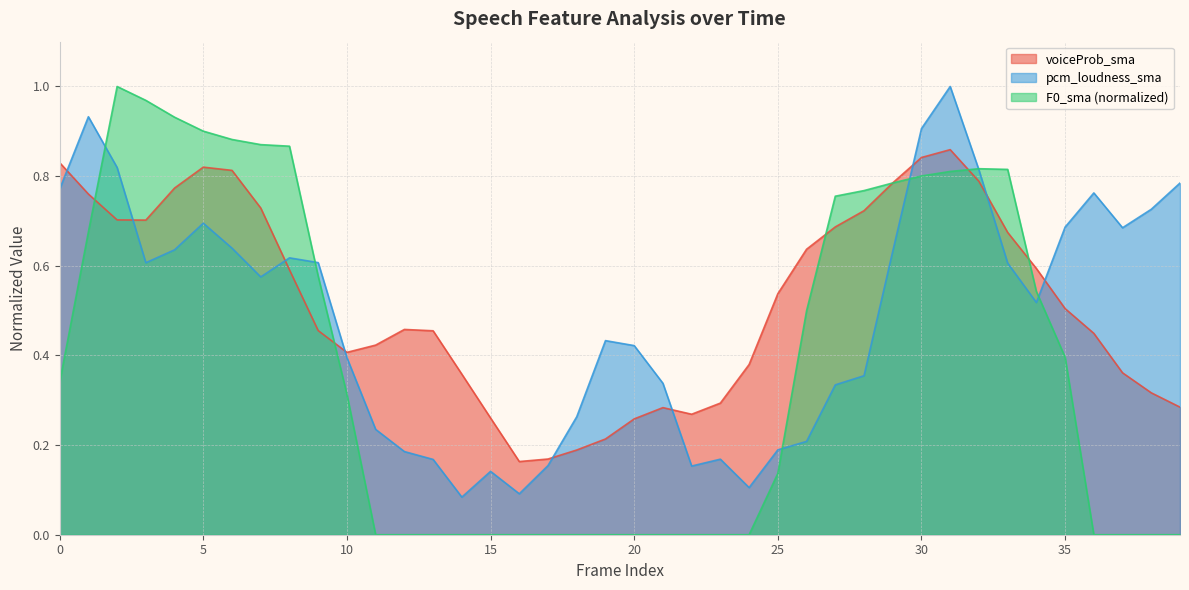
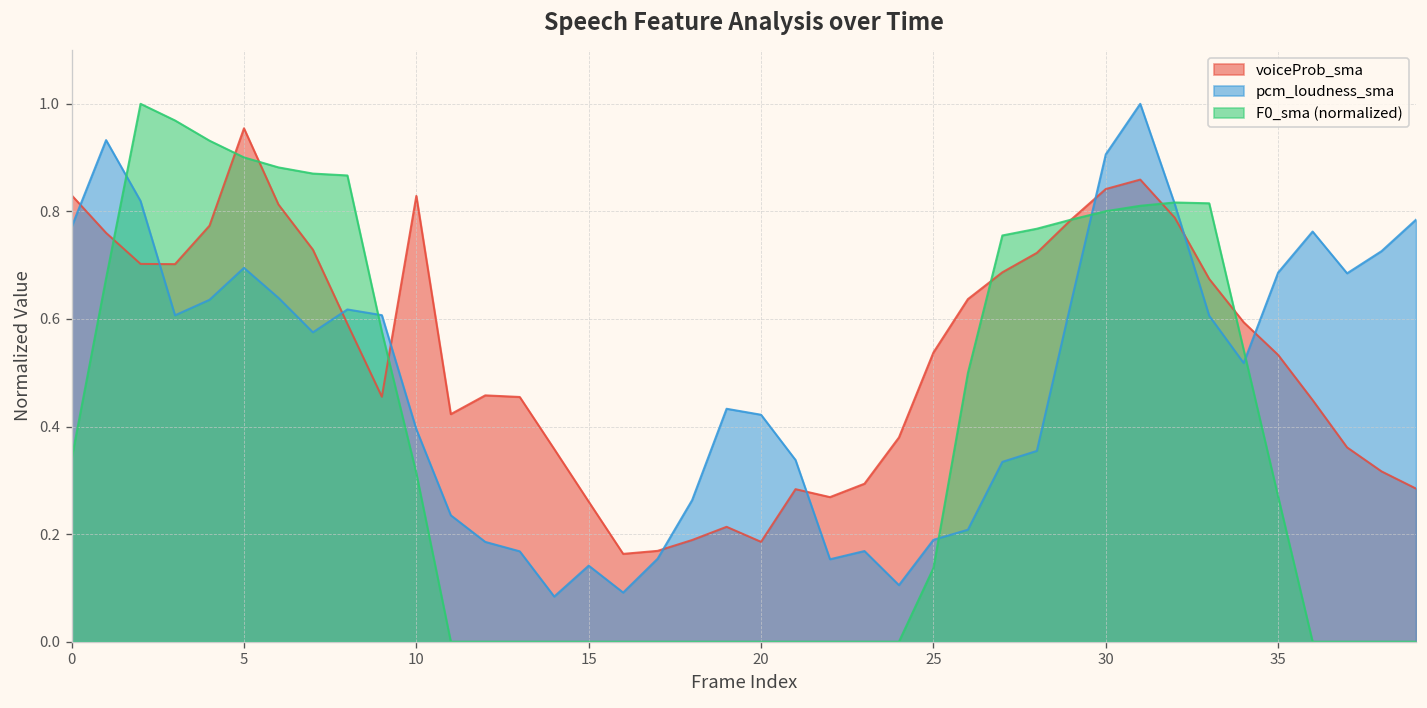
  {
    "voiceProb_sma": {
      "0": 0.83,
-     "5": 0.82,
-     "10": 0.41,
+     "5": 0.95,
+     "10": 0.83,
      "15": 0.26,
-     "20": 0.26,
+     "20": 0.19,
      "25": 0.54,
      "30": 0.84,
-     "35": 0.50
+     "35": 0.53
    },
    "pcm_loudness_sma": {
      "0": 0.77,
      "5": 0.69,
      "10": 0.39,
      "15": 0.14,
      "20": 0.42,
      "25": 0.19,
      "30": 0.91,
      "35": 0.69
    },
    "F0_sma (normalized)": {
      "0": 0.34,
      "5": 0.90,
      "10": 0.31,
      "15": 0.00,
      "20": 0.00,
      "25": 0.14,
      "30": 0.80,
-     "35": 0.40
+     "35": 0.27
    }
  }
